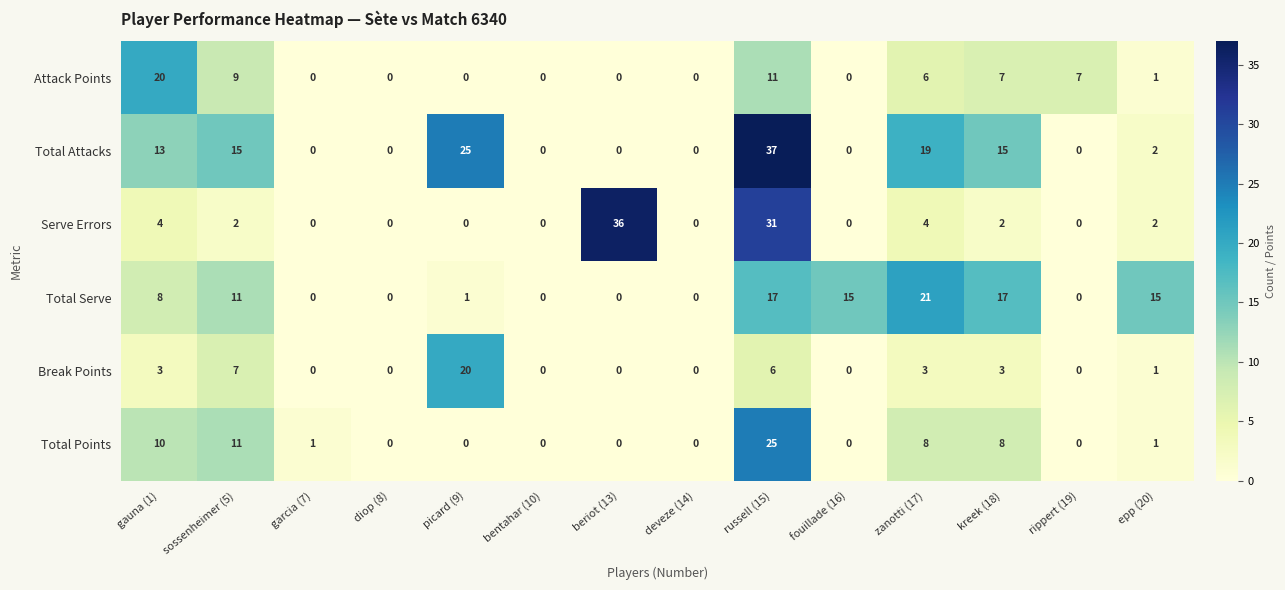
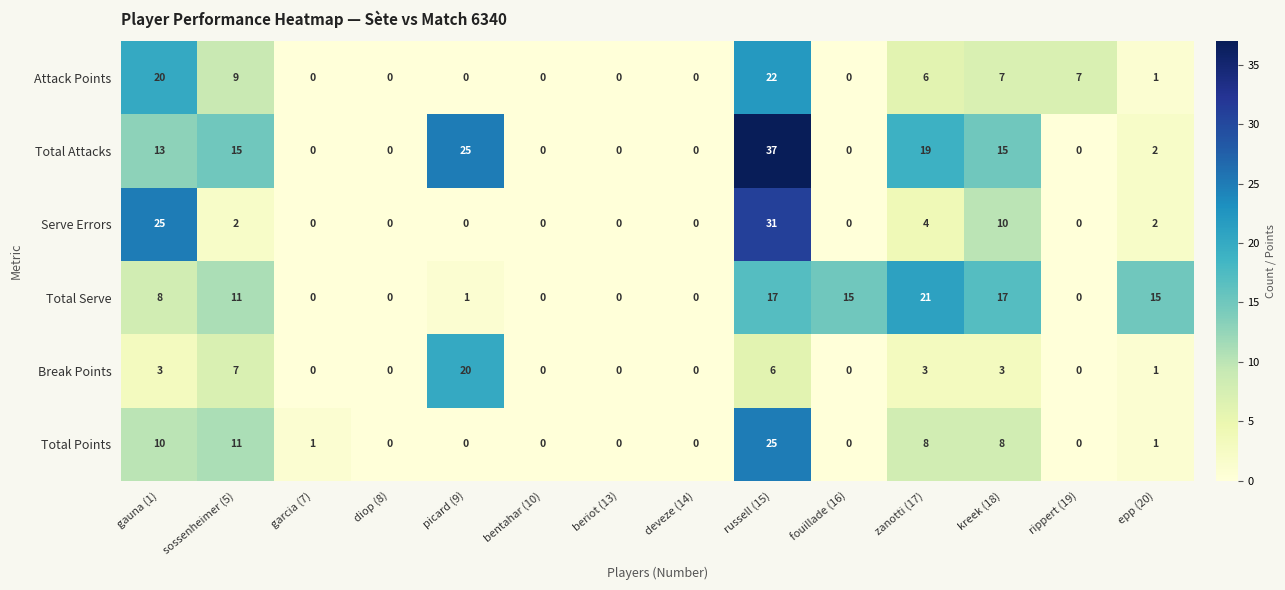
  {
    "Attack Points": {
      "gauna (1)": 20,
      "sossenheimer (5)": 9,
      "garcia (7)": 0,
      "diop (8)": 0,
      "picard (9)": 0,
      "bentahar (10)": 0,
      "beriot (13)": 0,
      "deveze (14)": 0,
-     "russell (15)": 11,
+     "russell (15)": 22,
      "fouillade (16)": 0,
      "zanotti (17)": 6,
      "kreek (18)": 7,
      "rippert (19)": 7,
      "epp (20)": 1
    },
    "Total Attacks": {
      "gauna (1)": 13,
      "sossenheimer (5)": 15,
      "garcia (7)": 0,
      "diop (8)": 0,
      "picard (9)": 25,
      "bentahar (10)": 0,
      "beriot (13)": 0,
      "deveze (14)": 0,
      "russell (15)": 37,
      "fouillade (16)": 0,
      "zanotti (17)": 19,
      "kreek (18)": 15,
      "rippert (19)": 0,
      "epp (20)": 2
    },
    "Serve Errors": {
-     "gauna (1)": 4,
+     "gauna (1)": 25,
      "sossenheimer (5)": 2,
      "garcia (7)": 0,
      "diop (8)": 0,
      "picard (9)": 0,
      "bentahar (10)": 0,
-     "beriot (13)": 36,
+     "beriot (13)": 0,
      "deveze (14)": 0,
      "russell (15)": 31,
      "fouillade (16)": 0,
      "zanotti (17)": 4,
-     "kreek (18)": 2,
+     "kreek (18)": 10,
      "rippert (19)": 0,
      "epp (20)": 2
    },
    "Total Serve": {
      "gauna (1)": 8,
      "sossenheimer (5)": 11,
      "garcia (7)": 0,
      "diop (8)": 0,
      "picard (9)": 1,
      "bentahar (10)": 0,
      "beriot (13)": 0,
      "deveze (14)": 0,
      "russell (15)": 17,
      "fouillade (16)": 15,
      "zanotti (17)": 21,
      "kreek (18)": 17,
      "rippert (19)": 0,
      "epp (20)": 15
    },
    "Break Points": {
      "gauna (1)": 3,
      "sossenheimer (5)": 7,
      "garcia (7)": 0,
      "diop (8)": 0,
      "picard (9)": 20,
      "bentahar (10)": 0,
      "beriot (13)": 0,
      "deveze (14)": 0,
      "russell (15)": 6,
      "fouillade (16)": 0,
      "zanotti (17)": 3,
      "kreek (18)": 3,
      "rippert (19)": 0,
      "epp (20)": 1
    },
    "Total Points": {
      "gauna (1)": 10,
      "sossenheimer (5)": 11,
      "garcia (7)": 1,
      "diop (8)": 0,
      "picard (9)": 0,
      "bentahar (10)": 0,
      "beriot (13)": 0,
      "deveze (14)": 0,
      "russell (15)": 25,
      "fouillade (16)": 0,
      "zanotti (17)": 8,
      "kreek (18)": 8,
      "rippert (19)": 0,
      "epp (20)": 1
    }
  }
